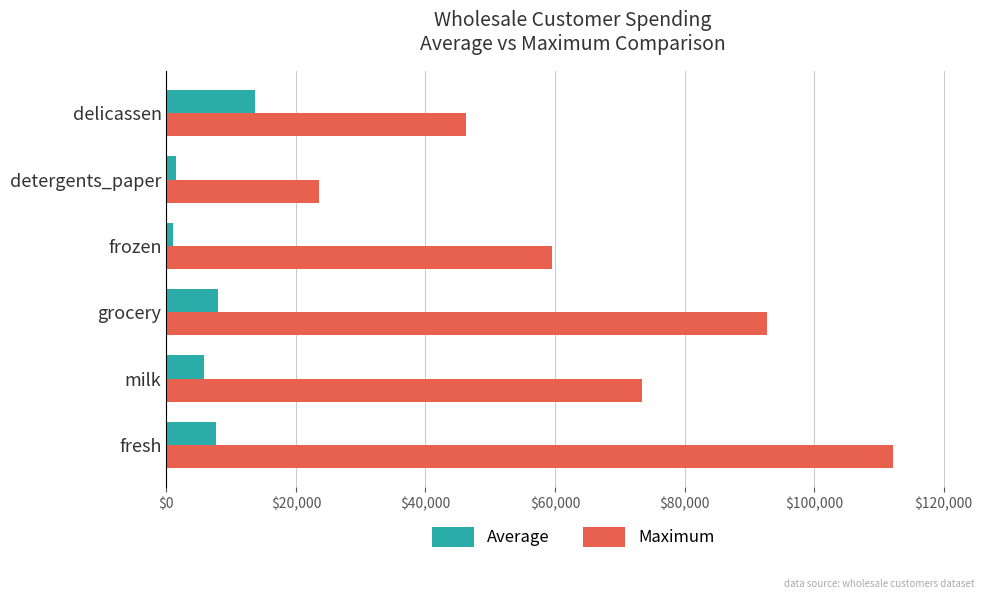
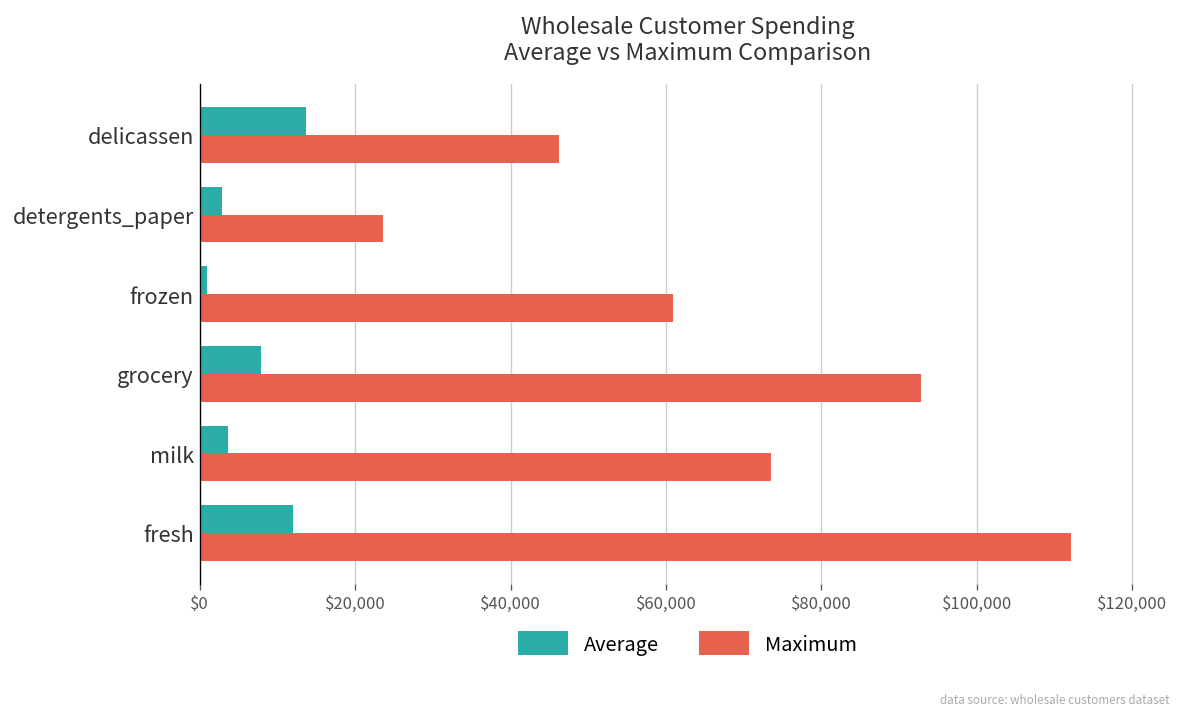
  {
    "Average": {
      "delicassen": "$14,000",
-     "detergents_paper": "$2,000",
+     "detergents_paper": "$3,000",
      "frozen": "$1,000",
      "grocery": "$8,000",
-     "milk": "$6,000",
-     "fresh": "$8,000"
+     "milk": "$4,000",
+     "fresh": "$12,000"
    },
    "Maximum": {
      "delicassen": "$46,000",
      "detergents_paper": "$24,000",
-     "frozen": "$60,000",
+     "frozen": "$61,000",
      "grocery": "$93,000",
      "milk": "$73,000",
      "fresh": "$112,000"
    }
  }
